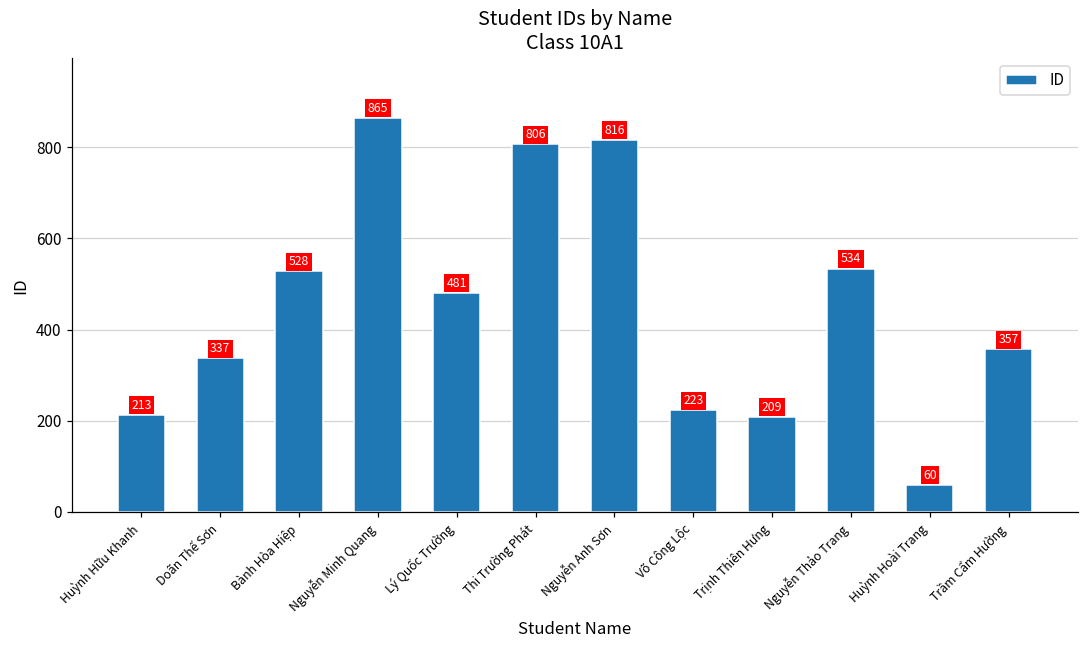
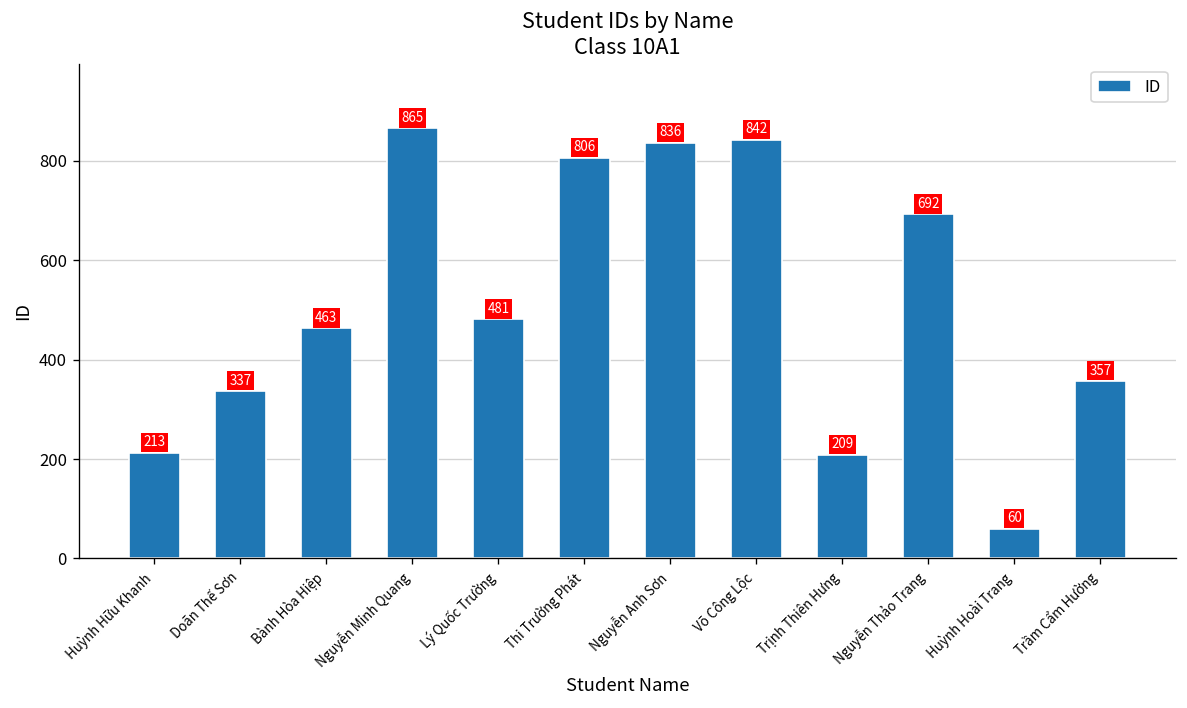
  {
-   "Bành Hòa Hiệp": 528,
-   "Nguyễn Anh Sơn": 816,
-   "Võ Công Lộc": 223,
-   "Nguyễn Thảo Trang": 534
+   "Bành Hòa Hiệp": 463,
+   "Nguyễn Anh Sơn": 836,
+   "Võ Công Lộc": 842,
+   "Nguyễn Thảo Trang": 692
  }
